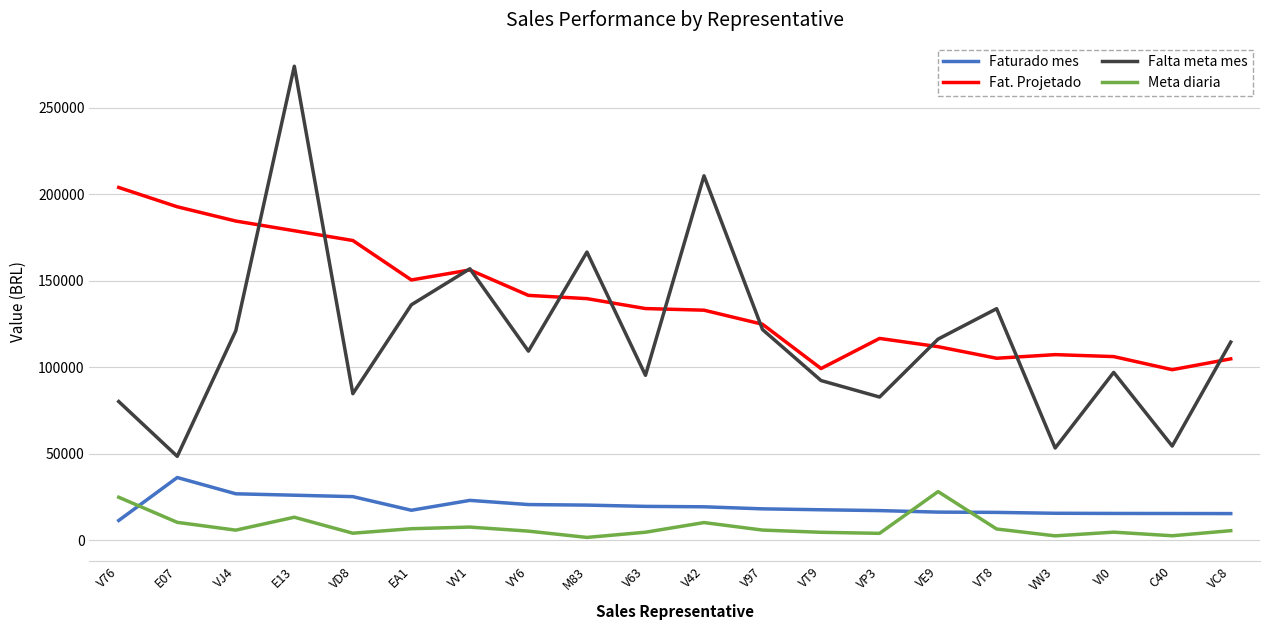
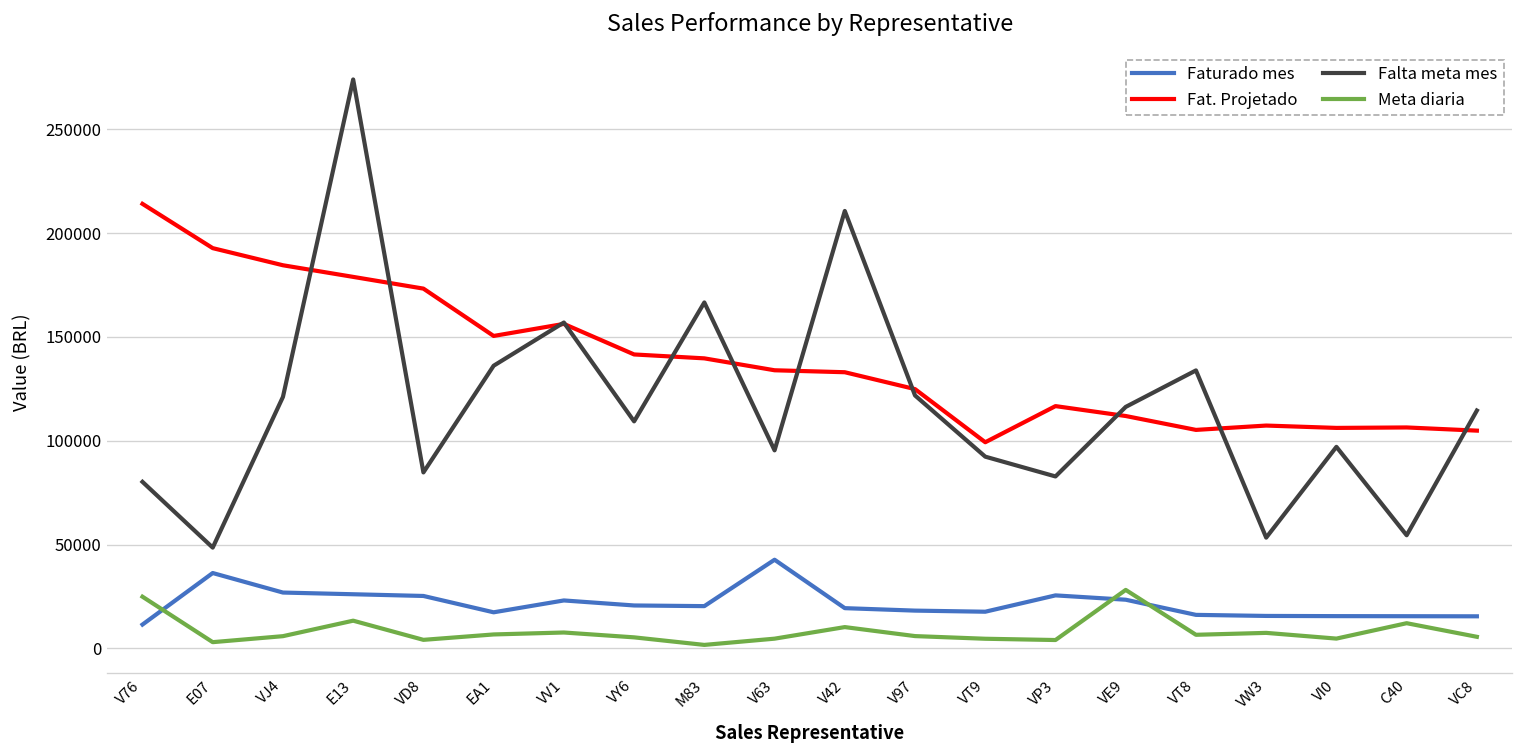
  {
    "Faturado mes": {
      "V76": 11000,
      "E07": 36000,
      "VJ4": 27000,
      "E13": 26000,
      "VD8": 25000,
      "EA1": 17000,
      "VV1": 23000,
      "VY6": 21000,
      "M83": 20000,
-     "V63": 20000,
+     "V63": 43000,
      "V42": 19000,
      "V97": 18000,
      "VT9": 18000,
-     "VP3": 17000,
-     "VE9": 16000,
+     "VP3": 26000,
+     "VE9": 23000,
      "VT8": 16000,
      "VW3": 16000,
      "VI0": 16000,
      "C40": 16000,
      "VC8": 15000
    },
    "Fat. Projetado": {
-     "V76": 204000,
+     "V76": 214000,
      "E07": 193000,
      "VJ4": 184000,
      "E13": 179000,
      "VD8": 173000,
      "EA1": 150000,
      "VY6": 142000,
      "M83": 140000,
      "V63": 134000,
      "V42": 133000,
      "V97": 125000,
      "VT9": 99000,
      "VP3": 117000,
      "VE9": 112000,
      "VT8": 105000,
      "VW3": 107000,
      "VI0": 106000,
-     "C40": 99000,
+     "C40": 106000,
      "VC8": 105000
    },
    "Falta meta mes": {
      "V76": 80000,
      "E07": 49000,
      "VJ4": 121000,
      "E13": 274000,
      "VD8": 85000,
      "EA1": 136000,
      "VY6": 109000,
      "M83": 167000,
      "V63": 95000,
      "V42": 211000,
      "V97": 122000,
      "VT9": 92000,
      "VP3": 83000,
      "VE9": 116000,
      "VT8": 134000,
      "VW3": 53000,
      "VI0": 97000,
      "C40": 54000,
      "VC8": 115000
    },
    "Meta diaria": {
      "V76": 25000,
-     "E07": 10000,
+     "E07": 3000,
      "VJ4": 6000,
      "E13": 13000,
      "VD8": 4000,
      "EA1": 7000,
      "VV1": 8000,
      "VY6": 5000,
      "M83": 2000,
      "V63": 5000,
      "V42": 10000,
      "V97": 6000,
      "VT9": 5000,
      "VP3": 4000,
      "VE9": 28000,
      "VT8": 7000,
-     "VW3": 3000,
+     "VW3": 7000,
      "VI0": 5000,
-     "C40": 3000,
+     "C40": 12000,
      "VC8": 6000
    }
  }
